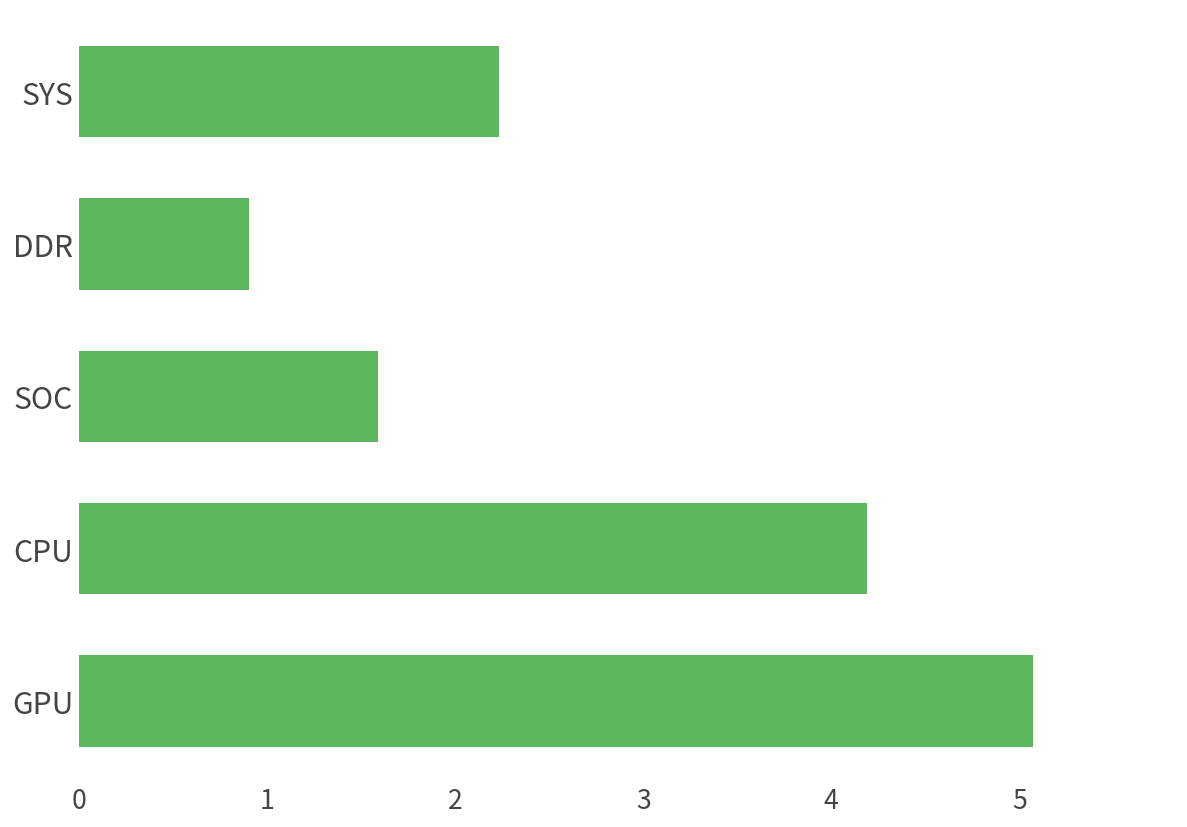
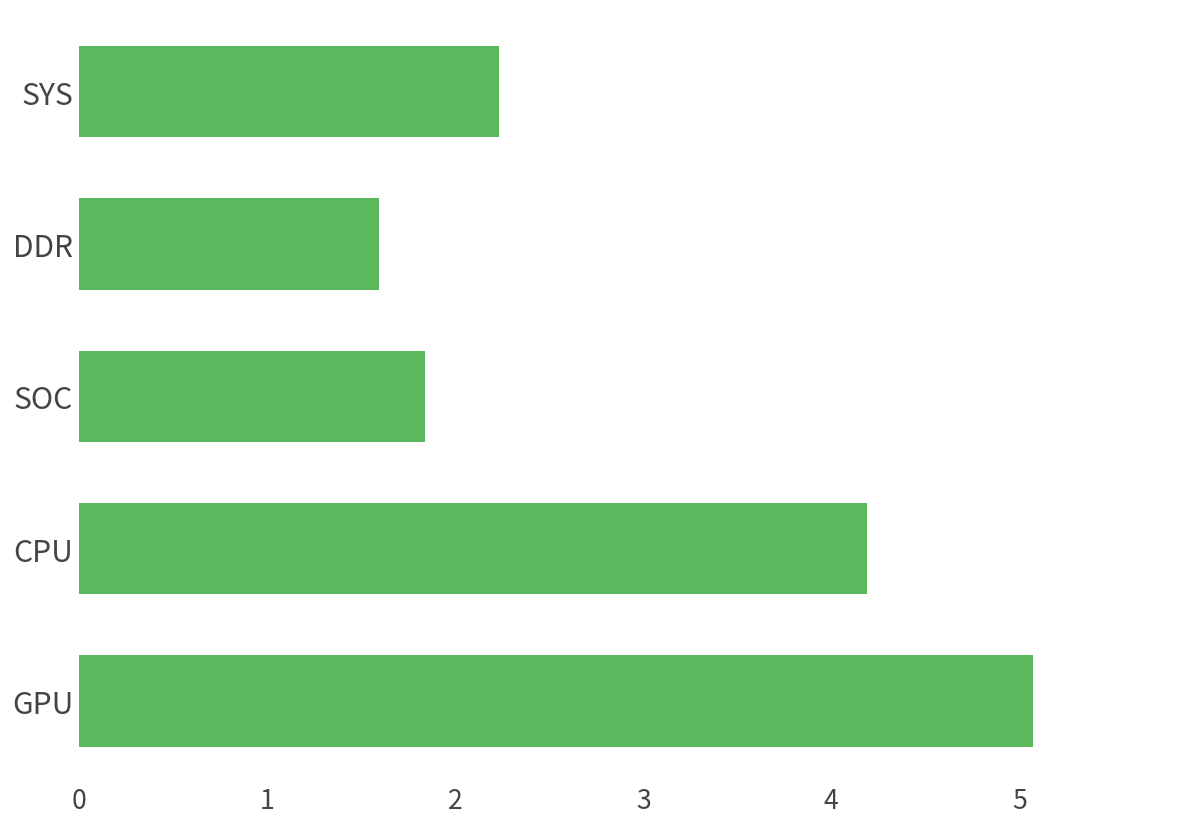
  {
    "SYS": 2.24,
-   "DDR": 0.90,
-   "SOC": 1.59,
+   "DDR": 1.59,
+   "SOC": 1.84,
    "CPU": 4.19,
    "GPU": 5.07
  }
